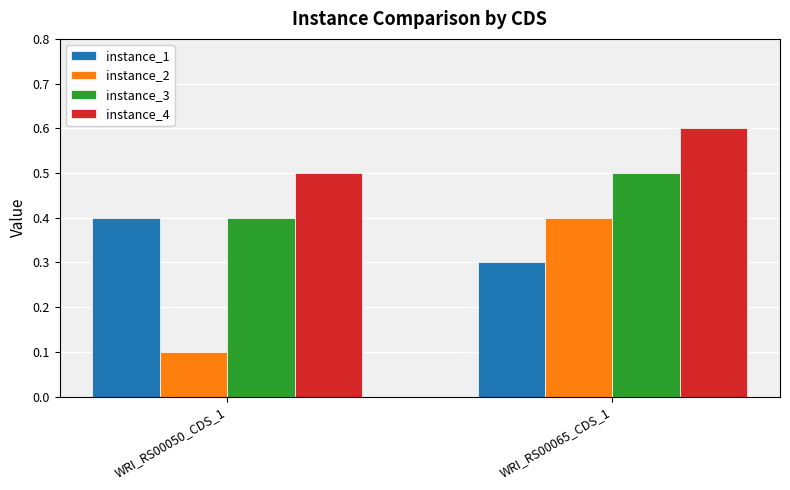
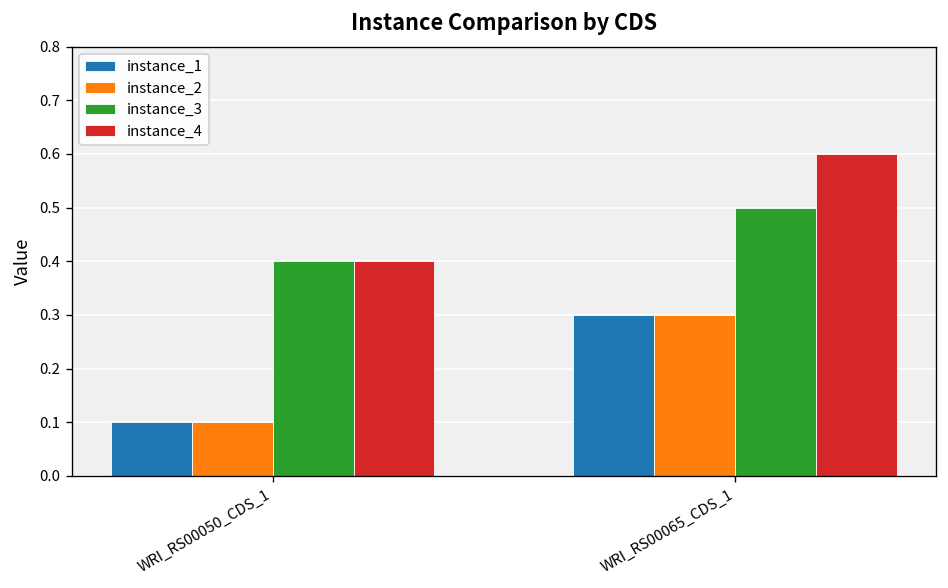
  {
    "instance_1": {
-     "WRI_RS00050_CDS_1": 0.4,
+     "WRI_RS00050_CDS_1": 0.1,
      "WRI_RS00065_CDS_1": 0.3
    },
    "instance_2": {
      "WRI_RS00050_CDS_1": 0.1,
-     "WRI_RS00065_CDS_1": 0.4
+     "WRI_RS00065_CDS_1": 0.3
    },
    "instance_3": {
      "WRI_RS00050_CDS_1": 0.4,
      "WRI_RS00065_CDS_1": 0.5
    },
    "instance_4": {
-     "WRI_RS00050_CDS_1": 0.5,
+     "WRI_RS00050_CDS_1": 0.4,
      "WRI_RS00065_CDS_1": 0.6
    }
  }
